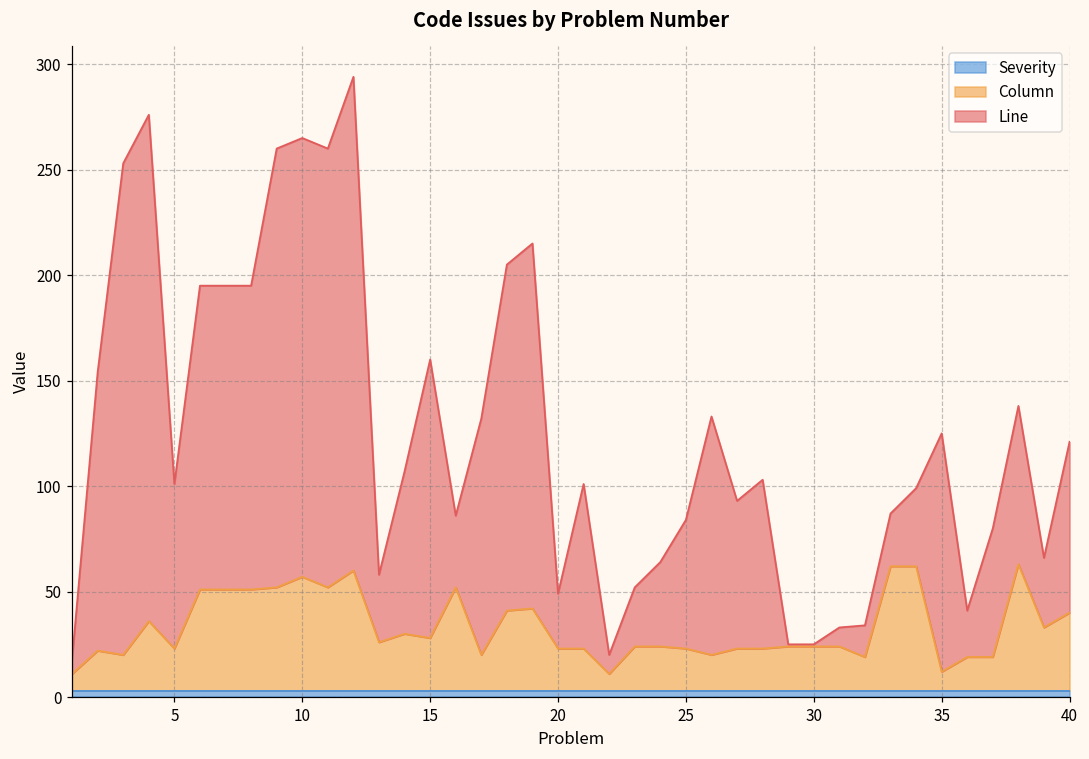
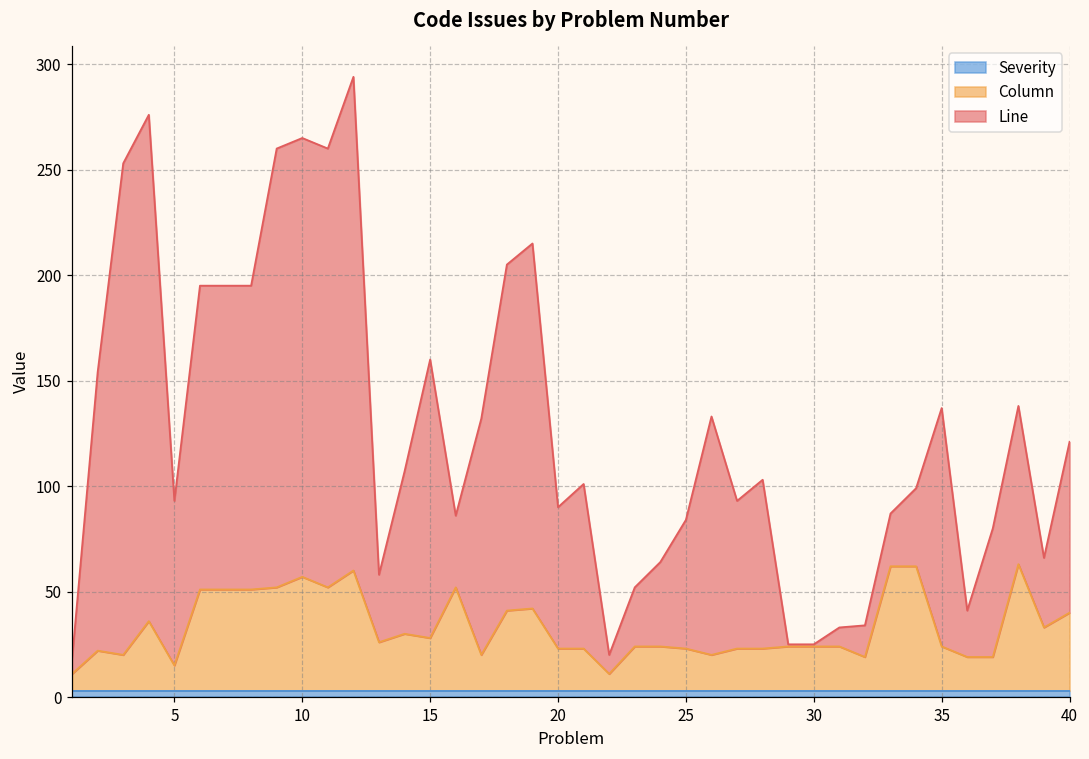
  {
    "Severity": {
      "5": 3,
      "10": 3,
      "15": 3,
      "20": 3,
      "25": 3,
      "30": 3,
      "35": 3,
      "40": 3
    },
    "Column": {
-     "5": 23,
-     "35": 12
+     "5": 15,
+     "35": 24
    },
    "Line": {
      "5": 78,
-     "20": 26,
+     "20": 67,
      "35": 113
    }
  }
